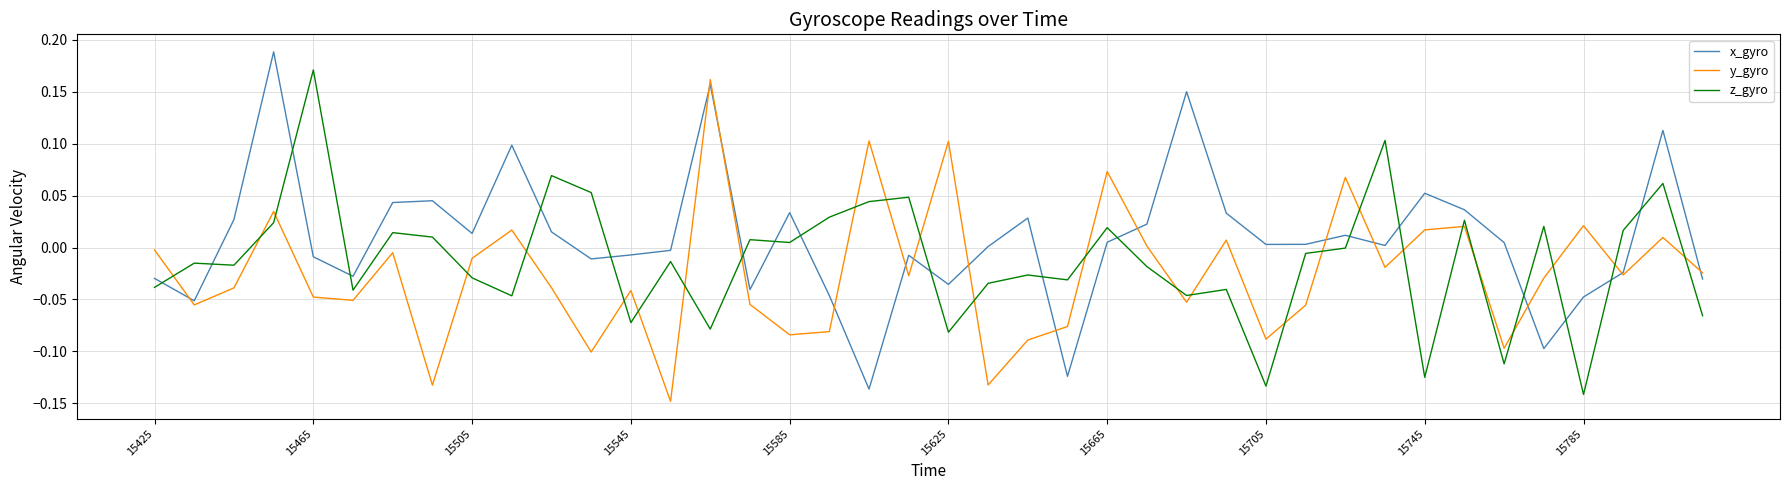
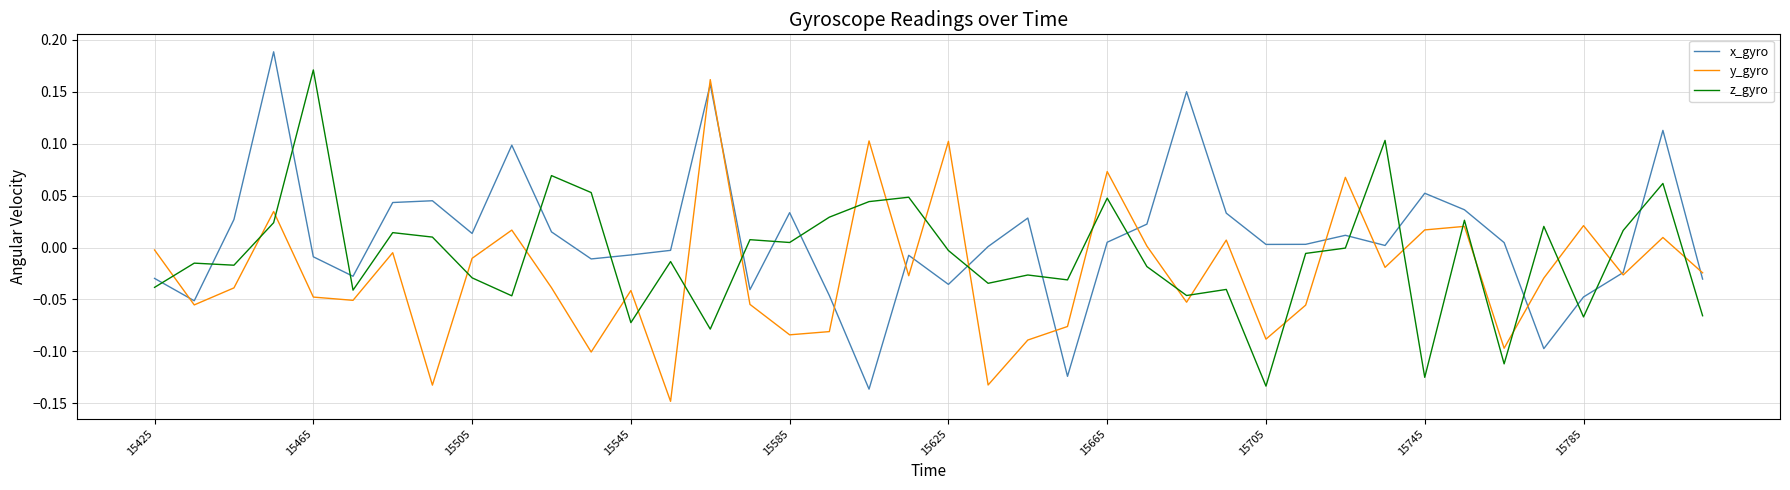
  {
    "x_gyro": {
      "15425": -0.030,
      "15465": -0.009,
      "15505": 0.014,
      "15545": -0.007,
      "15585": 0.034,
      "15625": -0.035,
      "15665": 0.005,
      "15705": 0.003,
      "15745": 0.052,
      "15785": -0.048
    },
    "y_gyro": {
      "15425": -0.002,
      "15465": -0.048,
      "15505": -0.010,
      "15545": -0.041,
      "15585": -0.084,
      "15625": 0.102,
      "15665": 0.073,
      "15705": -0.088,
      "15745": 0.017,
      "15785": 0.021
    },
    "z_gyro": {
      "15425": -0.038,
      "15465": 0.171,
      "15505": -0.029,
      "15545": -0.072,
      "15585": 0.005,
-     "15625": -0.081,
-     "15665": 0.019,
+     "15625": -0.003,
+     "15665": 0.048,
      "15705": -0.133,
      "15745": -0.125,
-     "15785": -0.141
+     "15785": -0.067
    }
  }
